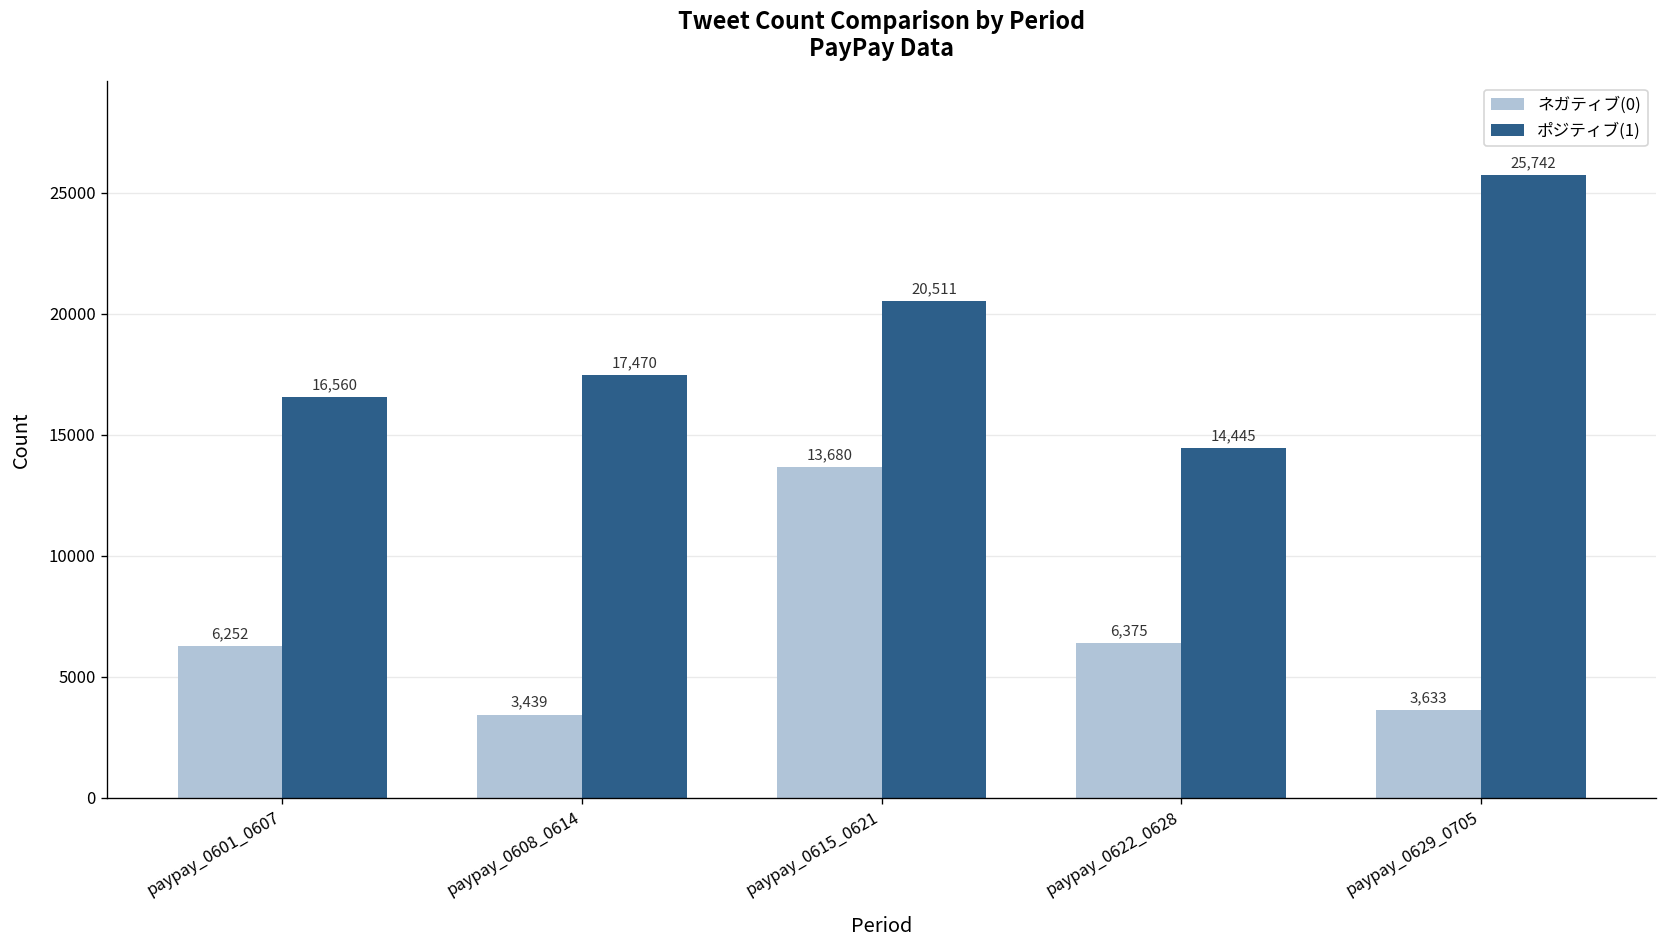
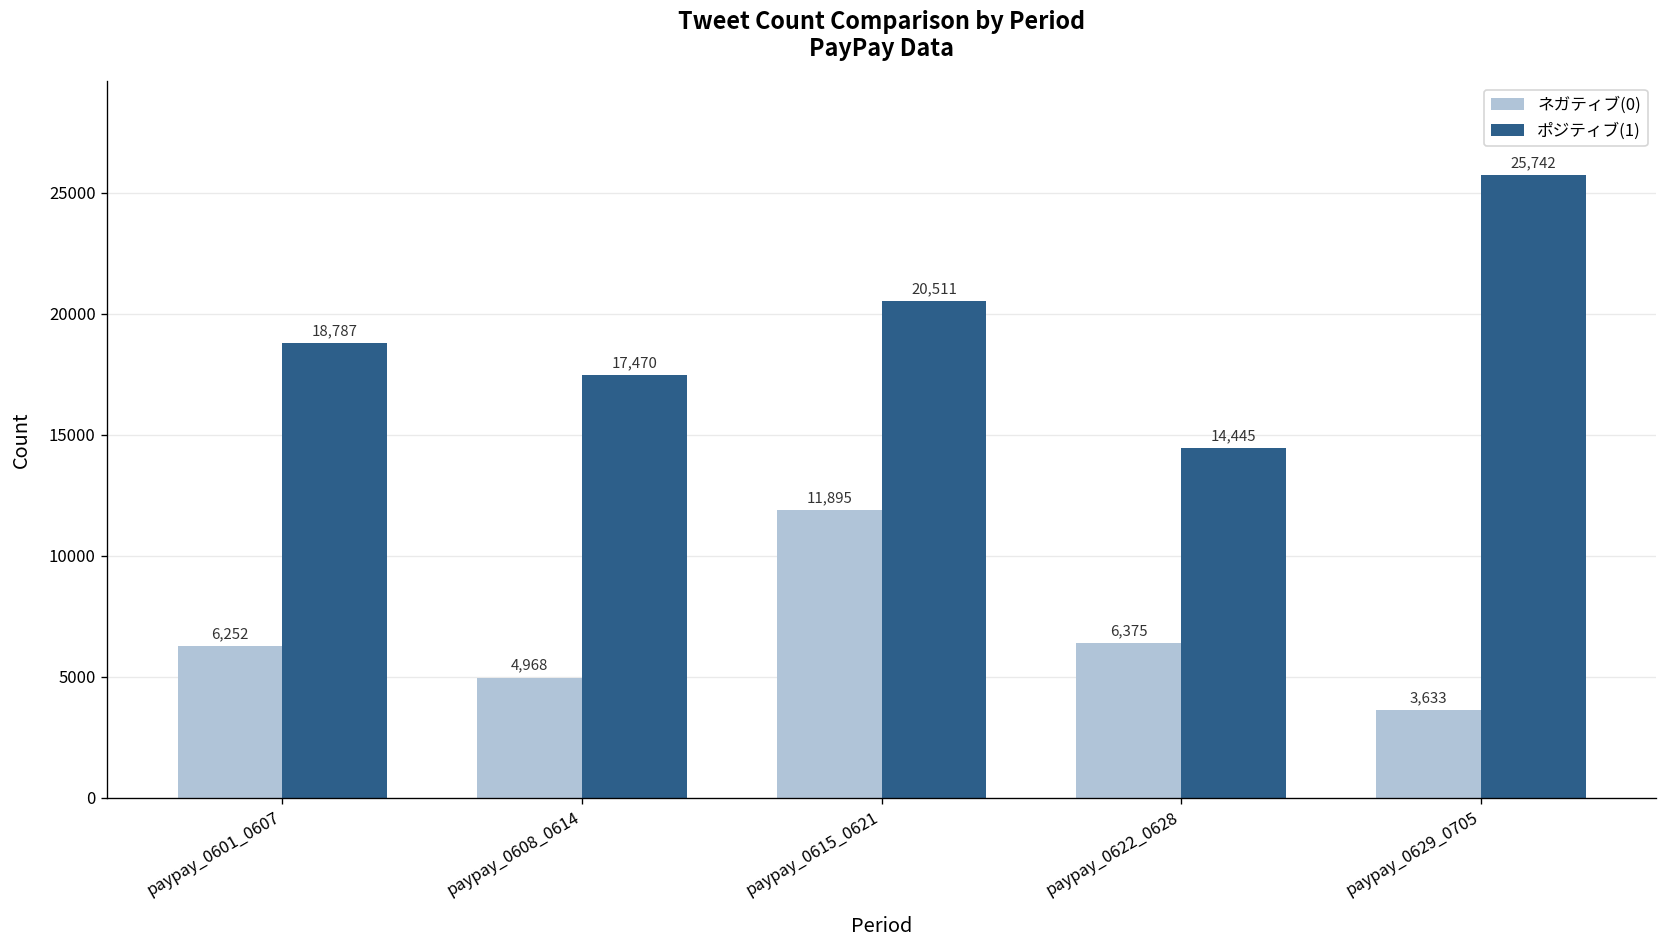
  {
    "ネガティブ(0)": {
      "paypay_0601_0607": "6,252",
-     "paypay_0608_0614": "3,439",
-     "paypay_0615_0621": "13,680",
+     "paypay_0608_0614": "4,968",
+     "paypay_0615_0621": "11,895",
      "paypay_0622_0628": "6,375",
      "paypay_0629_0705": "3,633"
    },
    "ポジティブ(1)": {
-     "paypay_0601_0607": "16,560",
+     "paypay_0601_0607": "18,787",
      "paypay_0608_0614": "17,470",
      "paypay_0615_0621": "20,511",
      "paypay_0622_0628": "14,445",
      "paypay_0629_0705": "25,742"
    }
  }
